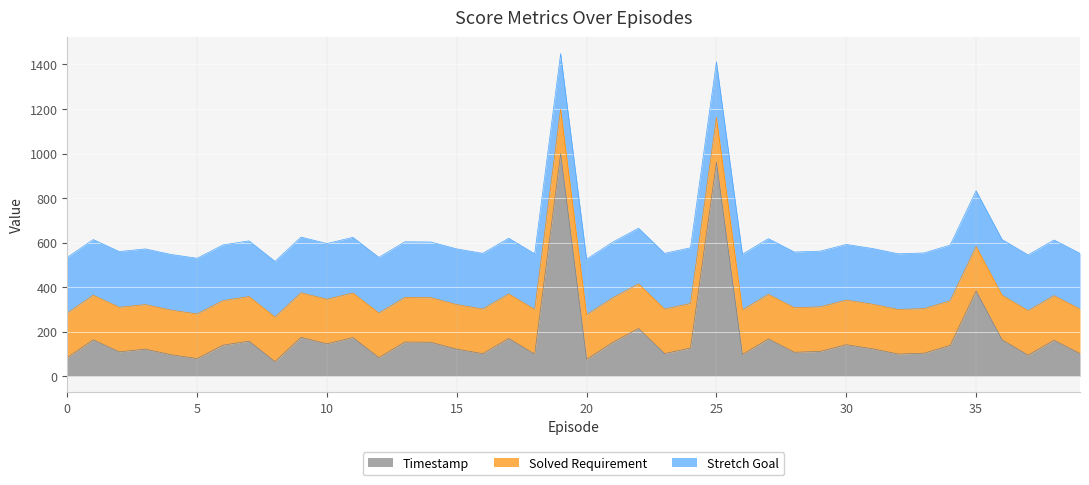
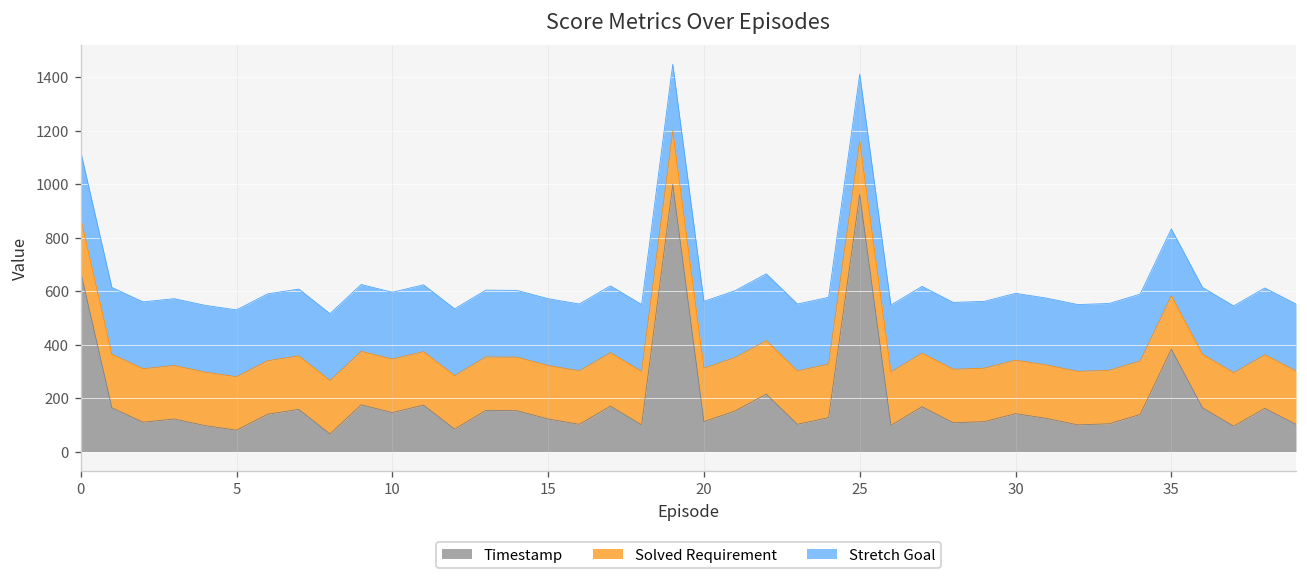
  {
    "Timestamp": {
-     "0": 80,
+     "0": 670,
      "5": 80,
      "10": 150,
      "15": 120,
-     "20": 80,
+     "20": 110,
      "25": 960,
      "30": 140,
      "35": 380
    },
    "Solved Requirement": {
      "0": 200,
      "5": 200,
      "10": 200,
      "15": 200,
      "20": 200,
      "25": 200,
      "30": 200,
      "35": 200
    },
    "Stretch Goal": {
      "0": 250,
      "5": 250,
      "10": 250,
      "15": 250,
      "20": 250,
      "25": 250,
      "30": 250,
      "35": 250
    }
  }
